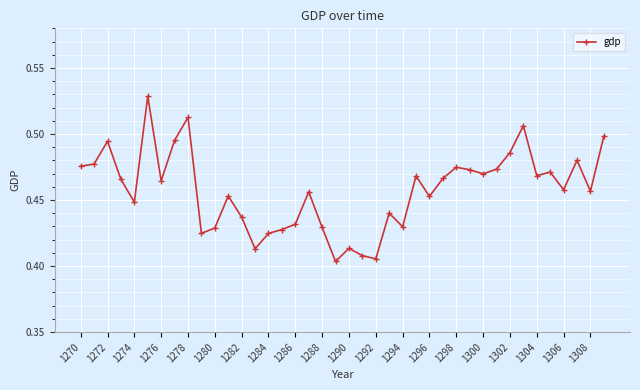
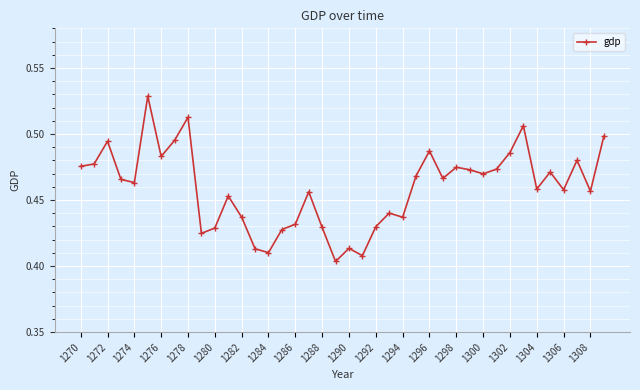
  {
    "1270": 0.476,
    "1272": 0.494,
-   "1274": 0.448,
-   "1276": 0.465,
+   "1274": 0.463,
+   "1276": 0.483,
    "1278": 0.513,
    "1280": 0.429,
    "1282": 0.437,
-   "1284": 0.425,
+   "1284": 0.410,
    "1286": 0.432,
    "1288": 0.429,
    "1290": 0.413,
-   "1292": 0.405,
-   "1294": 0.430,
-   "1296": 0.453,
+   "1292": 0.430,
+   "1294": 0.437,
+   "1296": 0.487,
    "1298": 0.475,
    "1300": 0.470,
    "1302": 0.486,
-   "1304": 0.468,
+   "1304": 0.458,
    "1306": 0.458,
    "1308": 0.457
  }
